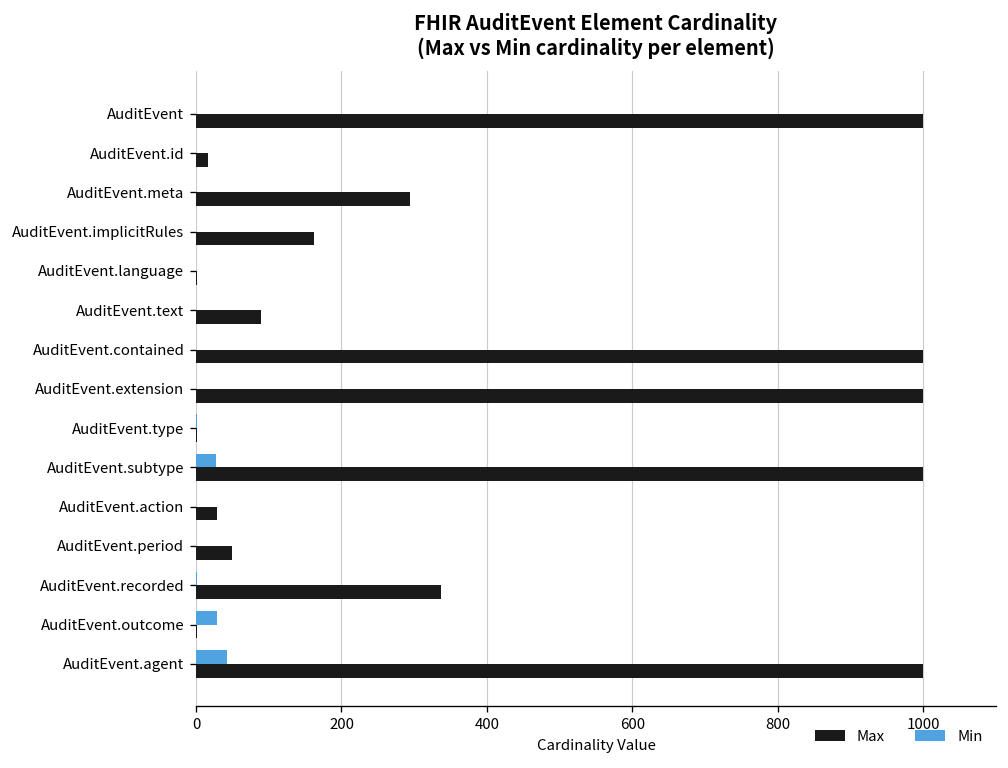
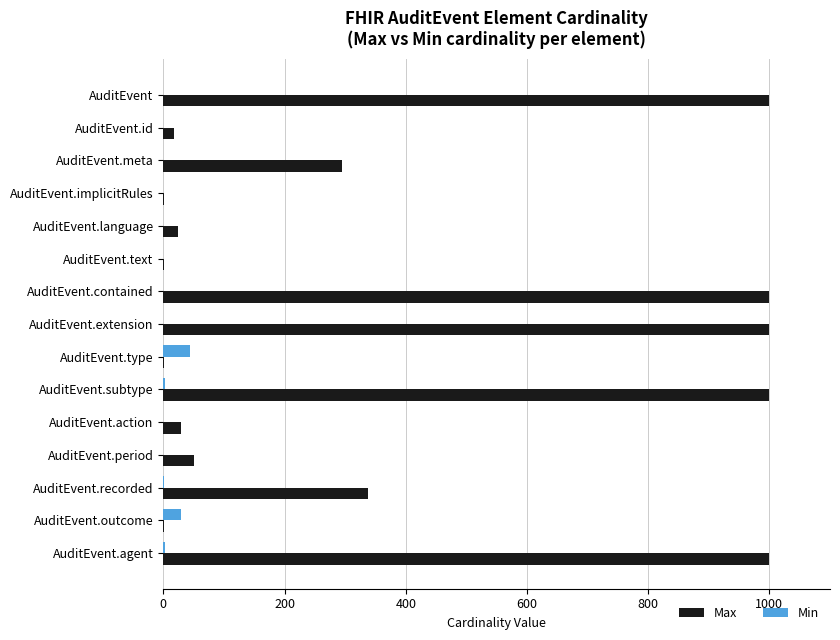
  {
    "Max": {
      "AuditEvent": 1000,
      "AuditEvent.id": 20,
      "AuditEvent.meta": 290,
-     "AuditEvent.implicitRules": 160,
-     "AuditEvent.language": 0,
-     "AuditEvent.text": 90,
+     "AuditEvent.implicitRules": 0,
+     "AuditEvent.language": 30,
+     "AuditEvent.text": 0,
      "AuditEvent.contained": 1000,
      "AuditEvent.extension": 1000,
      "AuditEvent.subtype": 1000,
      "AuditEvent.action": 30,
      "AuditEvent.period": 50,
      "AuditEvent.recorded": 340,
      "AuditEvent.agent": 1000
    },
    "Min": {
      "AuditEvent": 0,
      "AuditEvent.id": 0,
      "AuditEvent.meta": 0,
      "AuditEvent.implicitRules": 0,
      "AuditEvent.language": 0,
      "AuditEvent.text": 0,
      "AuditEvent.contained": 0,
      "AuditEvent.extension": 0,
-     "AuditEvent.type": 0,
-     "AuditEvent.subtype": 30,
+     "AuditEvent.type": 40,
+     "AuditEvent.subtype": 0,
      "AuditEvent.action": 0,
      "AuditEvent.period": 0,
      "AuditEvent.outcome": 30,
-     "AuditEvent.agent": 40
+     "AuditEvent.agent": 0
    }
  }
